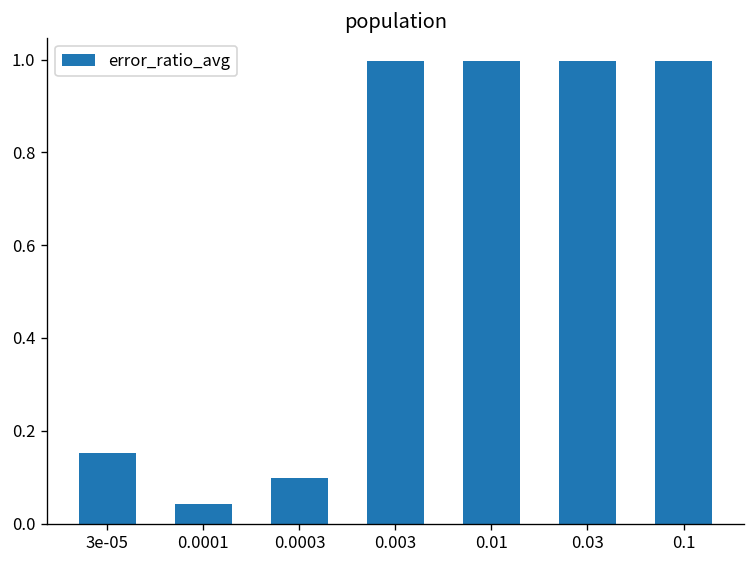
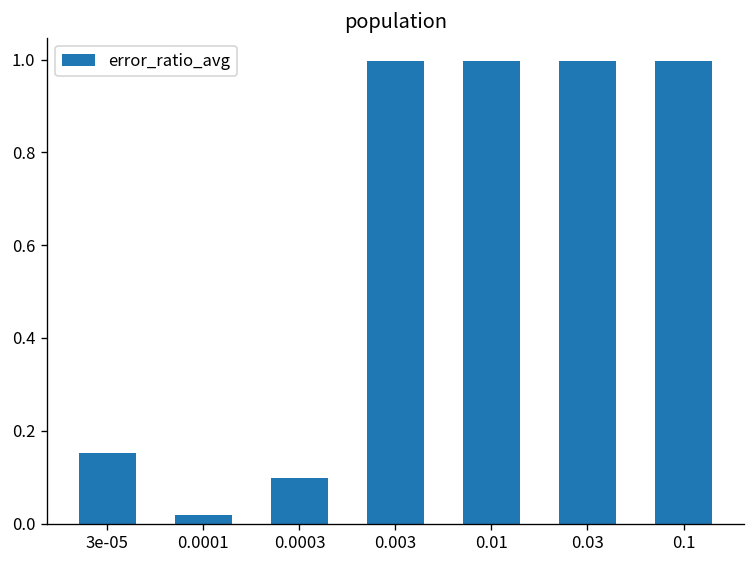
  {
    "3e-05": 0.15,
-   "0.0001": 0.04,
+   "0.0001": 0.02,
    "0.0003": 0.10,
    "0.003": 1.00,
    "0.01": 1.00,
    "0.03": 1.00,
    "0.1": 1.00
  }
